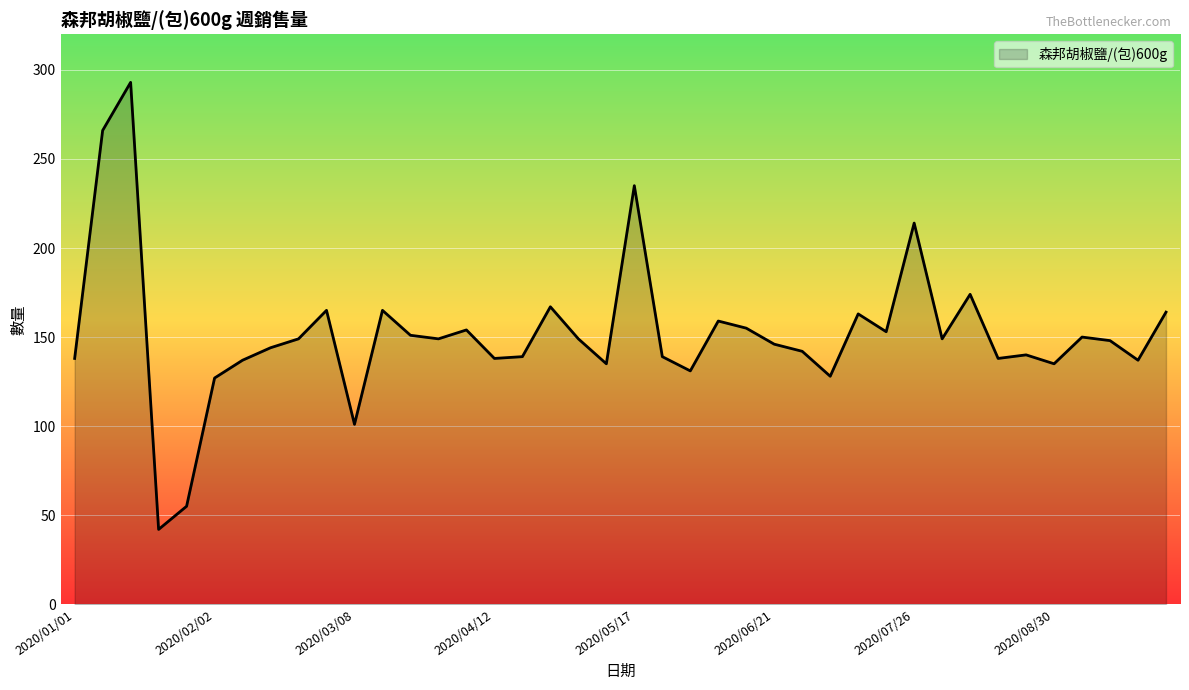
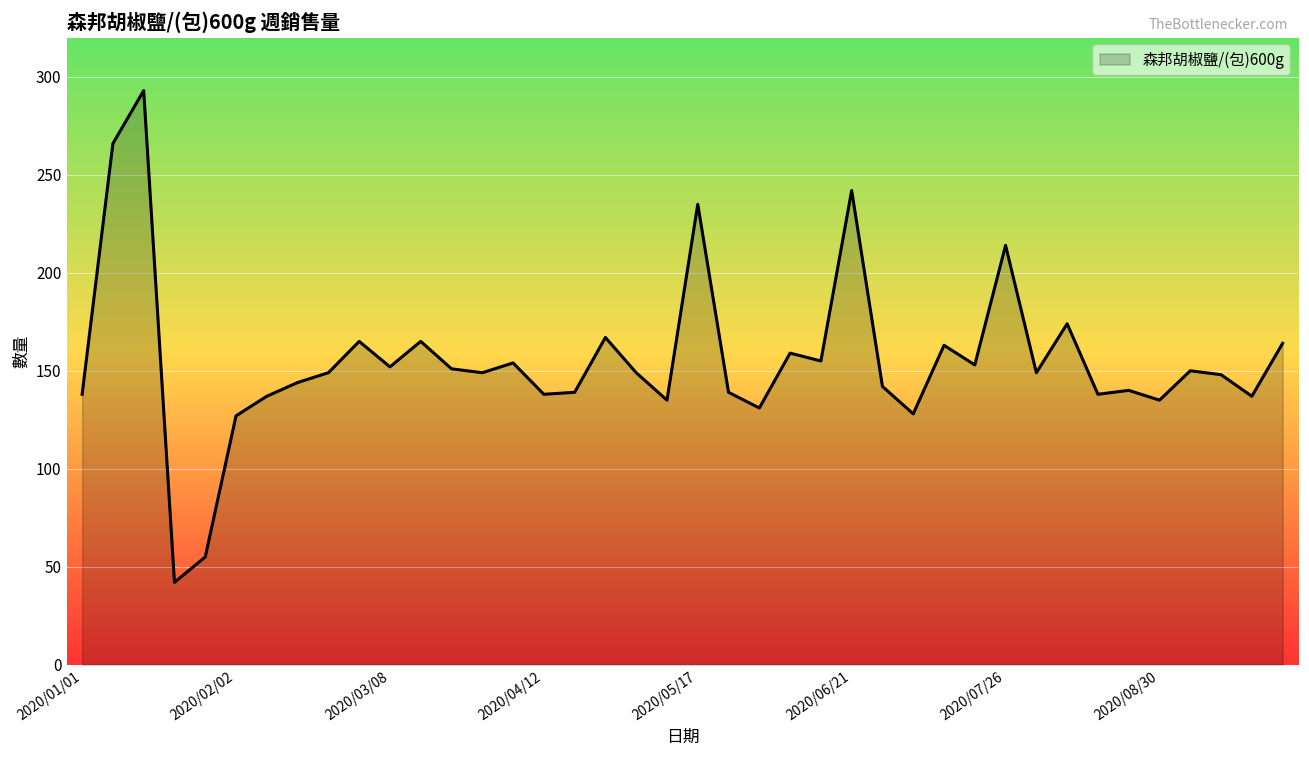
  {
    "2020/01/01": 138,
    "2020/02/02": 127,
-   "2020/03/08": 101,
+   "2020/03/08": 152,
    "2020/04/12": 138,
    "2020/05/17": 235,
-   "2020/06/21": 146,
+   "2020/06/21": 242,
    "2020/07/26": 214,
    "2020/08/30": 135
  }
